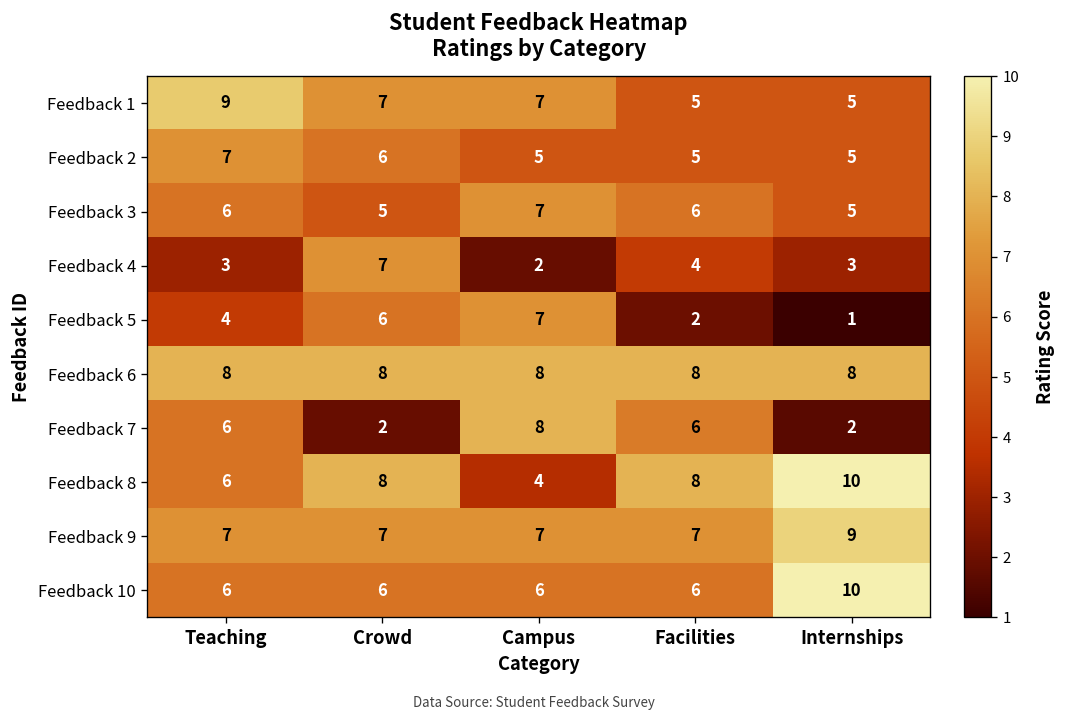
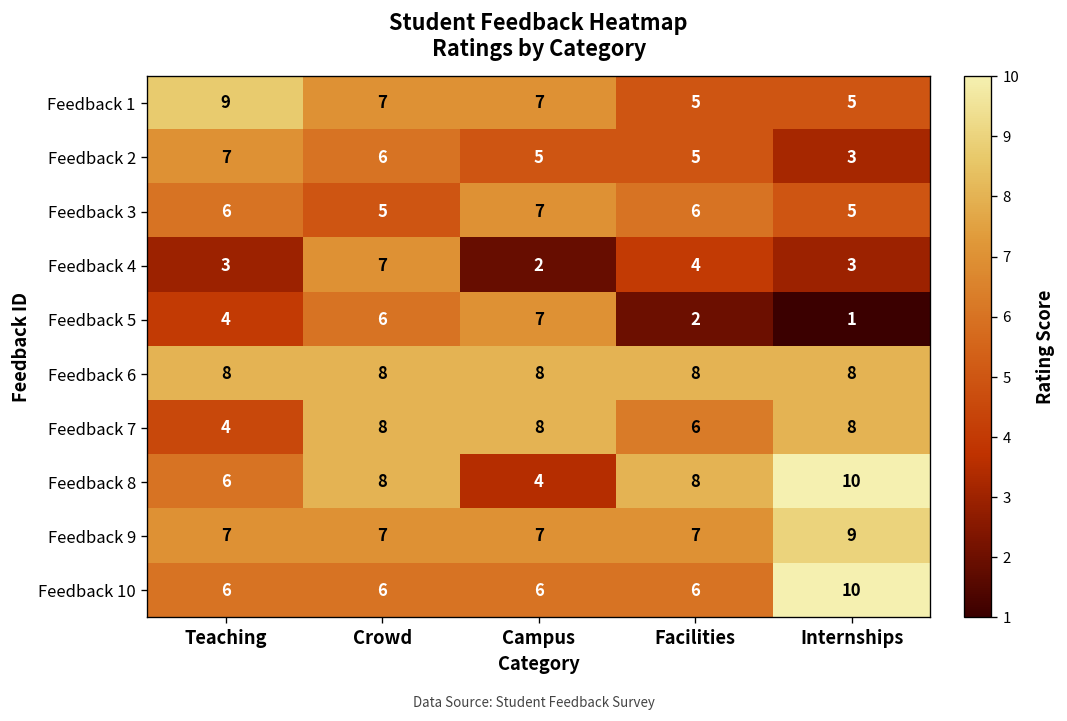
  {
    "Feedback 1": {
      "Teaching": 9,
      "Crowd": 7,
      "Campus": 7,
      "Facilities": 5,
      "Internships": 5
    },
    "Feedback 2": {
      "Teaching": 7,
      "Crowd": 6,
      "Campus": 5,
      "Facilities": 5,
-     "Internships": 5
+     "Internships": 3
    },
    "Feedback 3": {
      "Teaching": 6,
      "Crowd": 5,
      "Campus": 7,
      "Facilities": 6,
      "Internships": 5
    },
    "Feedback 4": {
      "Teaching": 3,
      "Crowd": 7,
      "Campus": 2,
      "Facilities": 4,
      "Internships": 3
    },
    "Feedback 5": {
      "Teaching": 4,
      "Crowd": 6,
      "Campus": 7,
      "Facilities": 2,
      "Internships": 1
    },
    "Feedback 6": {
      "Teaching": 8,
      "Crowd": 8,
      "Campus": 8,
      "Facilities": 8,
      "Internships": 8
    },
    "Feedback 7": {
-     "Teaching": 6,
-     "Crowd": 2,
+     "Teaching": 4,
+     "Crowd": 8,
      "Campus": 8,
      "Facilities": 6,
-     "Internships": 2
+     "Internships": 8
    },
    "Feedback 8": {
      "Teaching": 6,
      "Crowd": 8,
      "Campus": 4,
      "Facilities": 8,
      "Internships": 10
    },
    "Feedback 9": {
      "Teaching": 7,
      "Crowd": 7,
      "Campus": 7,
      "Facilities": 7,
      "Internships": 9
    },
    "Feedback 10": {
      "Teaching": 6,
      "Crowd": 6,
      "Campus": 6,
      "Facilities": 6,
      "Internships": 10
    }
  }
